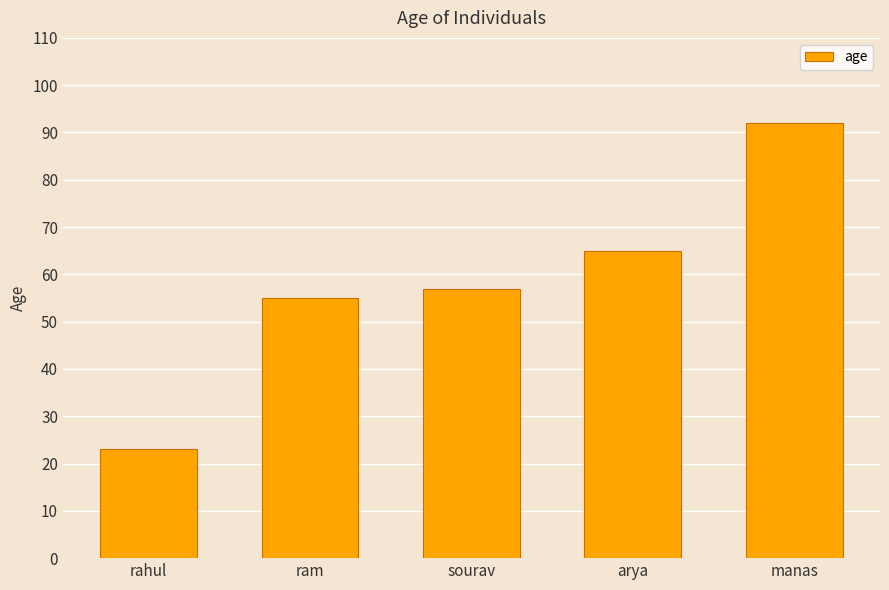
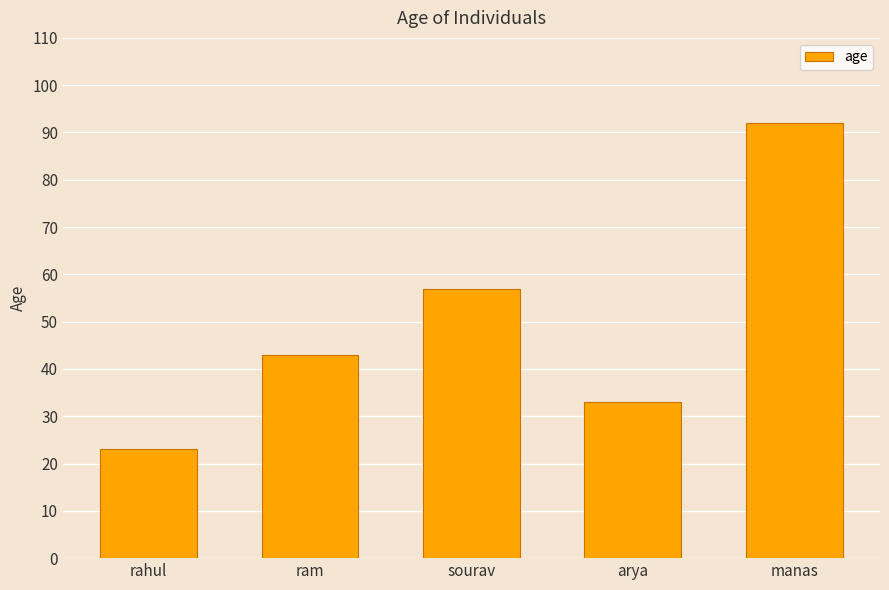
  {
    "rahul": 23,
-   "ram": 55,
+   "ram": 43,
    "sourav": 57,
-   "arya": 65,
+   "arya": 33,
    "manas": 92
  }
